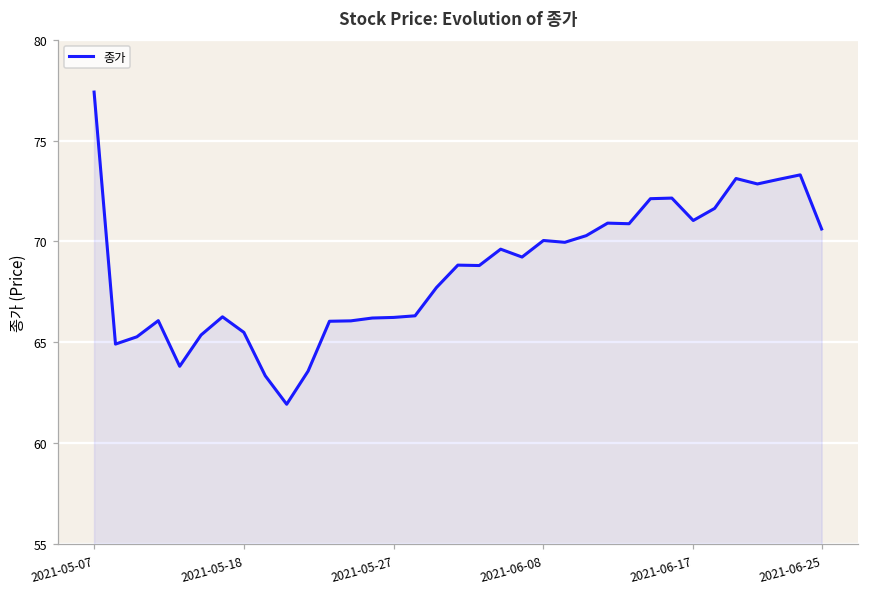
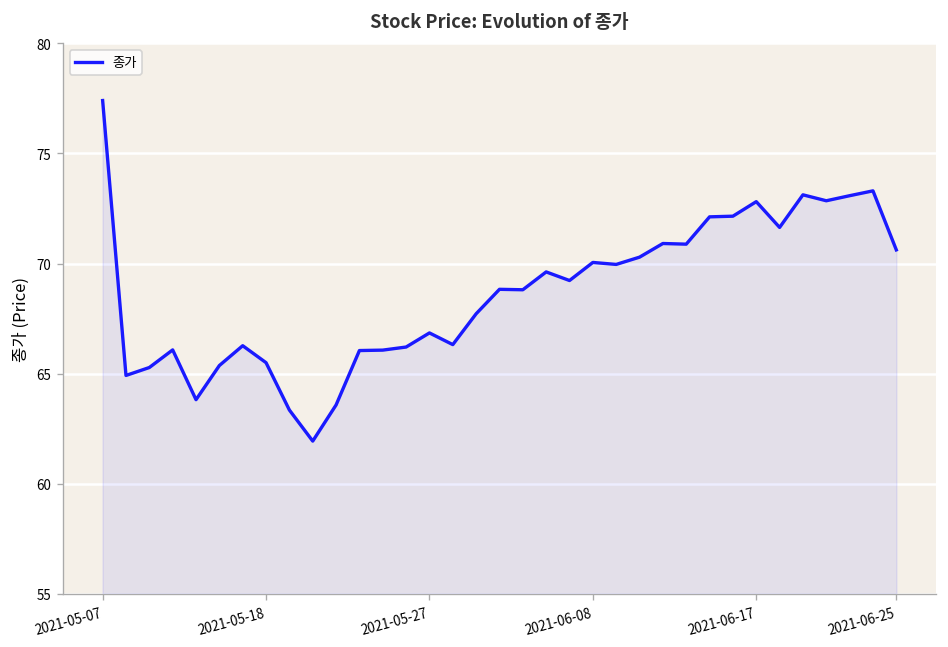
  {
    "종가": {
      "2021-05-07": 77.4,
      "2021-05-18": 65.5,
-     "2021-05-27": 66.2,
+     "2021-05-27": 66.9,
      "2021-06-08": 70.1,
-     "2021-06-17": 71.0,
+     "2021-06-17": 72.8,
      "2021-06-25": 70.6
    }
  }
